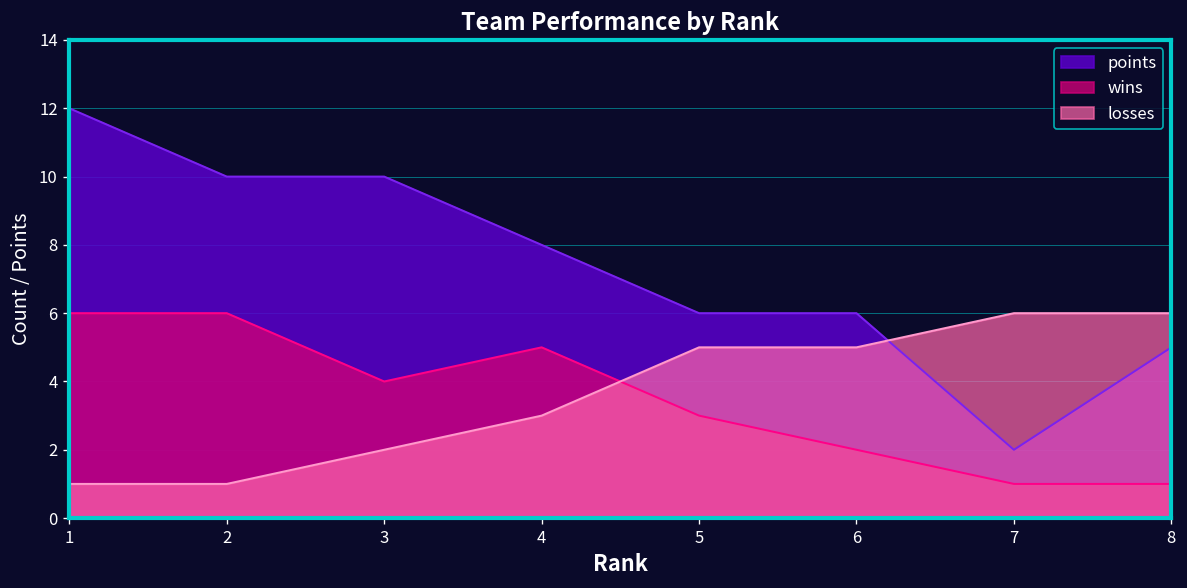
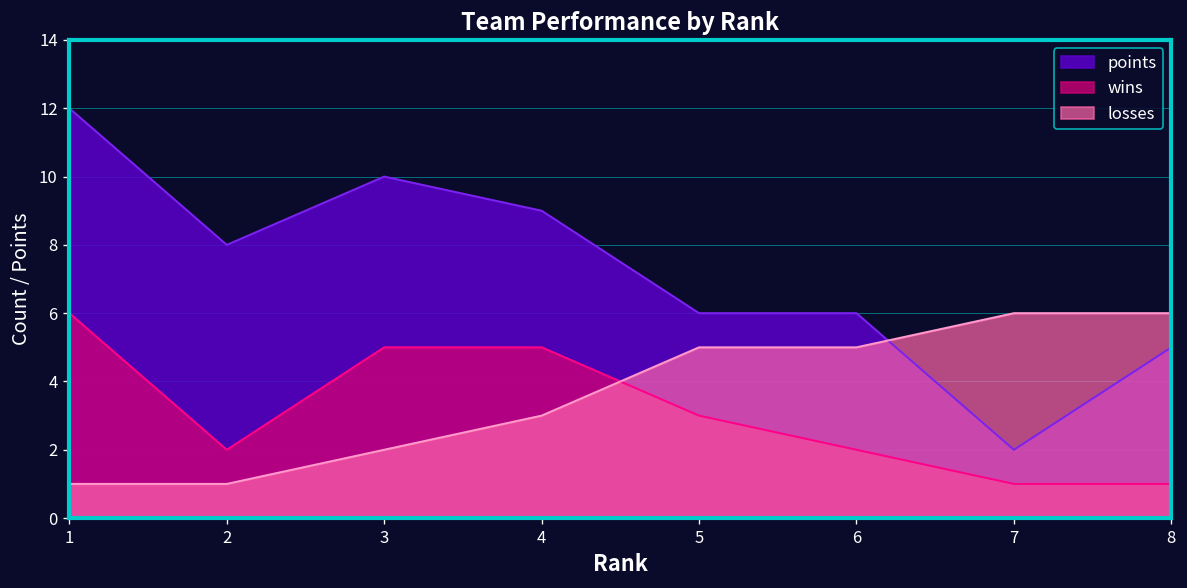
  {
    "points": {
      "1": 12,
-     "2": 10,
+     "2": 8,
      "3": 10,
-     "4": 8,
+     "4": 9,
      "5": 6,
      "6": 6,
      "7": 2,
      "8": 5
    },
    "wins": {
      "1": 6,
-     "2": 6,
-     "3": 4,
+     "2": 2,
+     "3": 5,
      "4": 5,
      "5": 3,
      "6": 2,
      "7": 1,
      "8": 1
    },
    "losses": {
      "1": 1,
      "2": 1,
      "3": 2,
      "4": 3,
      "5": 5,
      "6": 5,
      "7": 6,
      "8": 6
    }
  }
